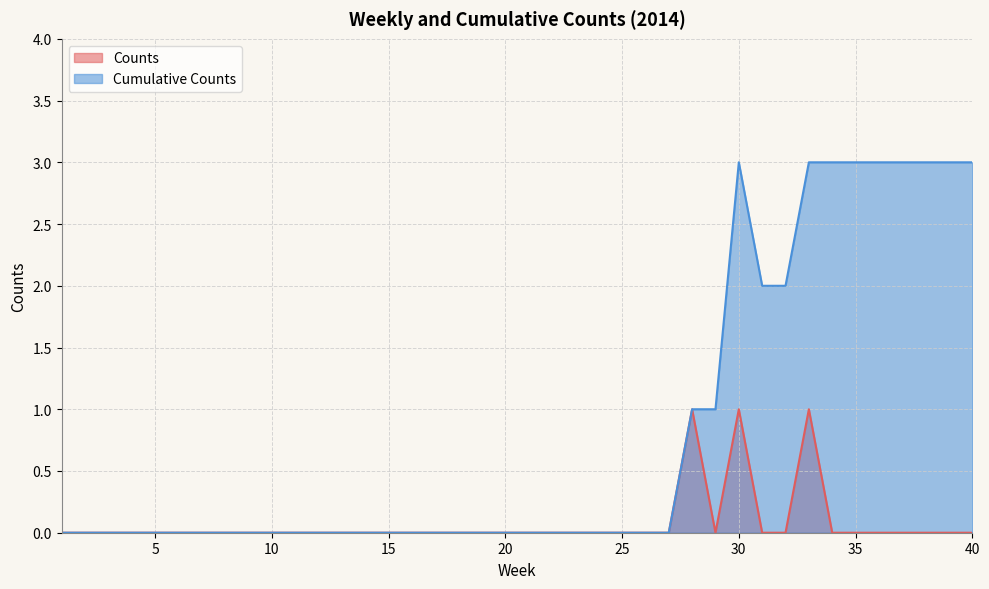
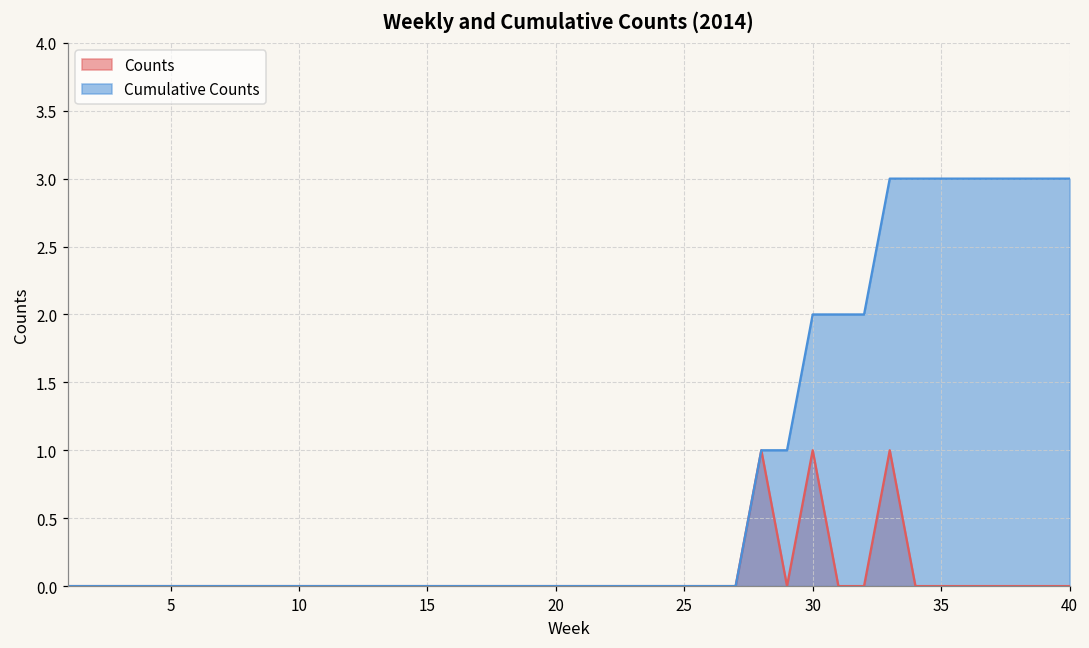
  {
    "Counts": {
      "30": 1,
      "35": 0,
      "40": 0
    },
    "Cumulative Counts": {
-     "30": 3,
+     "30": 2,
      "35": 3,
      "40": 3
    }
  }
